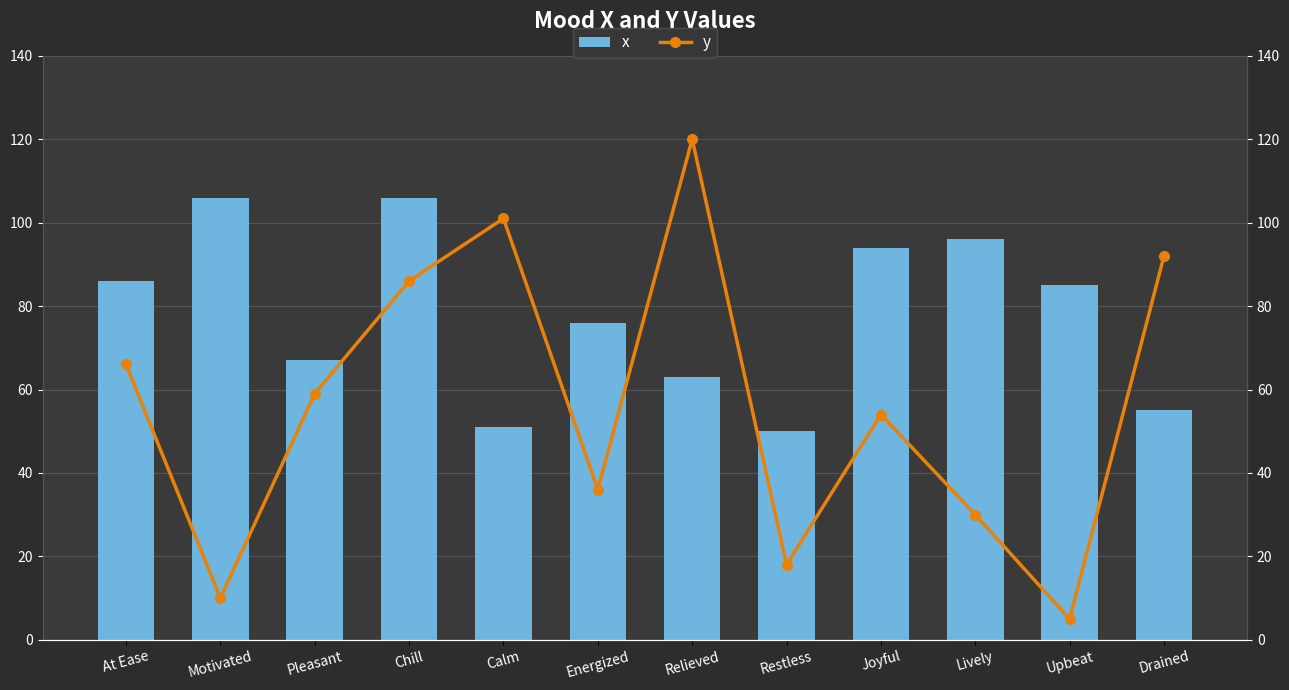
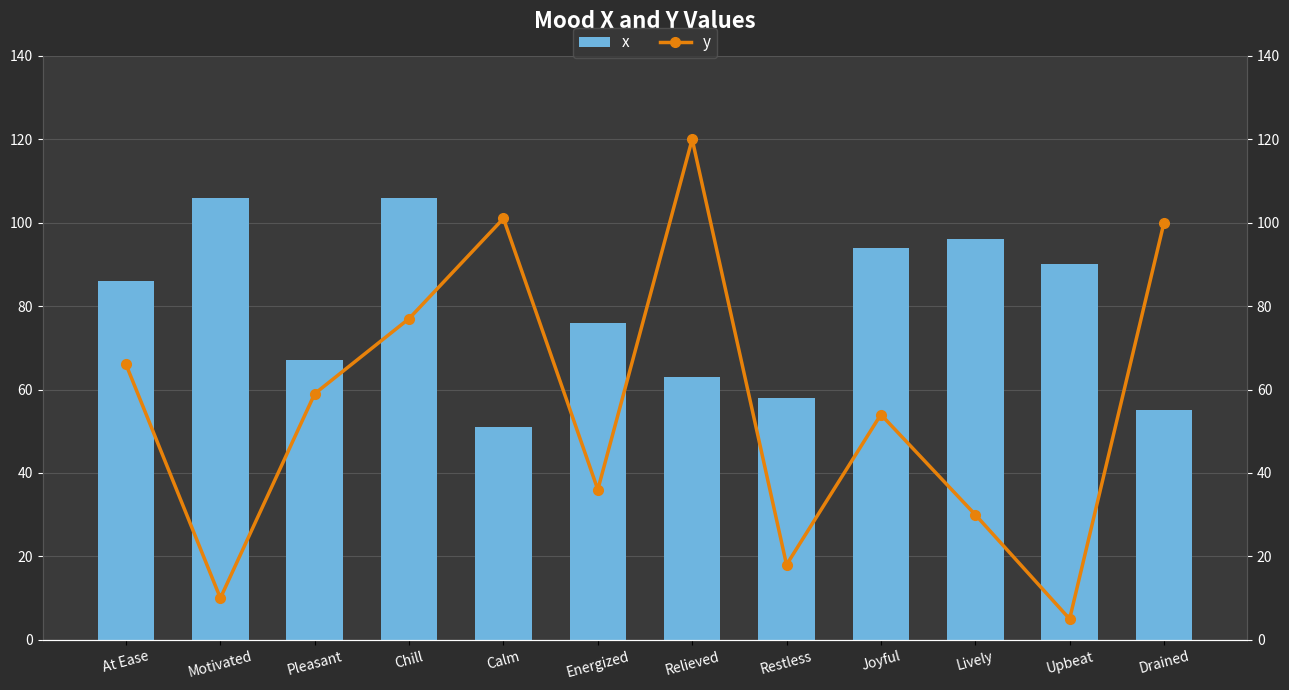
  {
    "x": {
      "At Ease": 86,
      "Motivated": 106,
      "Pleasant": 67,
      "Chill": 106,
      "Calm": 51,
      "Energized": 76,
      "Relieved": 63,
-     "Restless": 50,
+     "Restless": 58,
      "Joyful": 94,
      "Lively": 96,
-     "Upbeat": 85,
+     "Upbeat": 90,
      "Drained": 55
    },
    "y": {
      "At Ease": 66,
      "Motivated": 10,
      "Pleasant": 59,
-     "Chill": 86,
+     "Chill": 77,
      "Calm": 101,
      "Energized": 36,
      "Relieved": 120,
      "Restless": 18,
      "Joyful": 54,
      "Lively": 30,
      "Upbeat": 5,
-     "Drained": 92
+     "Drained": 100
    }
  }
